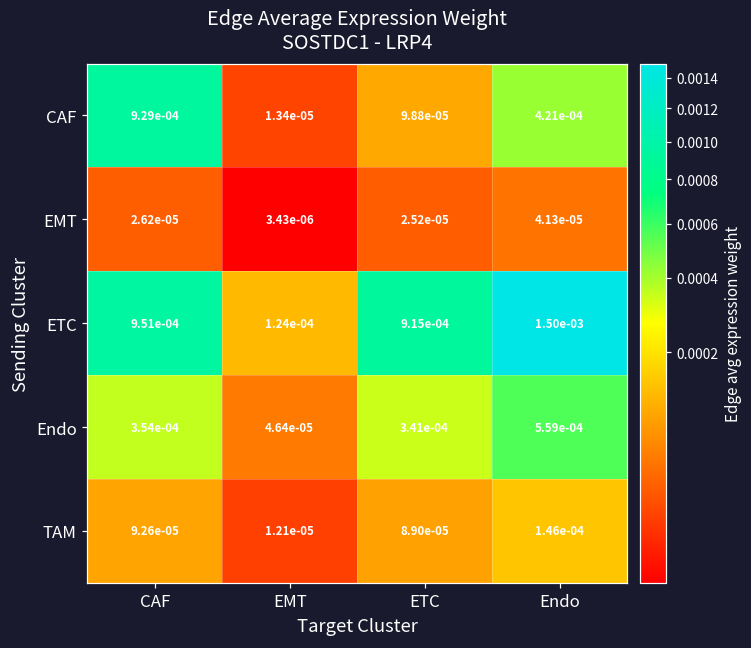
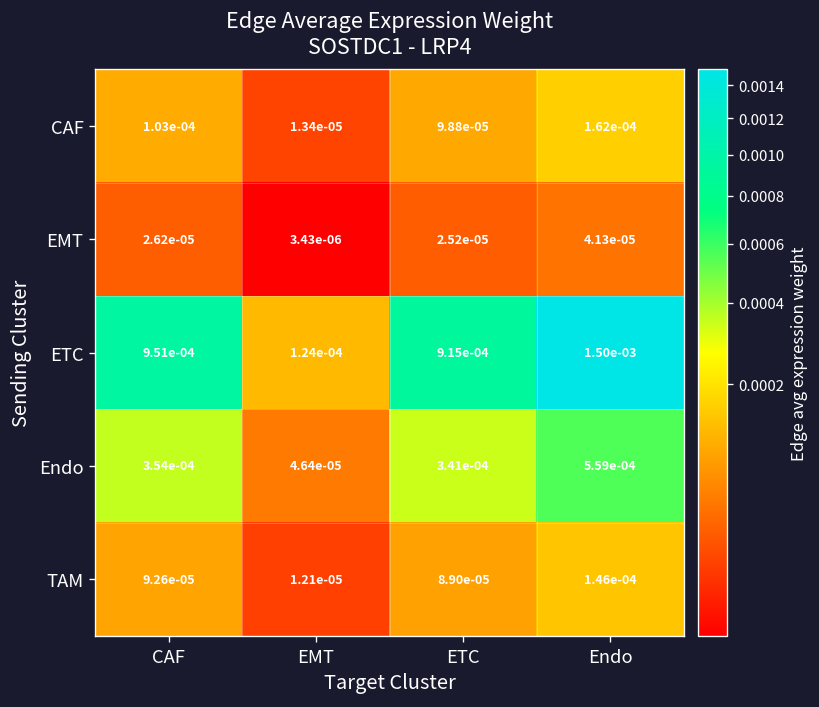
  {
    "CAF": {
-     "CAF": "9.29e-04",
+     "CAF": "1.03e-04",
      "EMT": "1.34e-05",
      "ETC": "9.88e-05",
-     "Endo": "4.21e-04"
+     "Endo": "1.62e-04"
    },
    "EMT": {
      "CAF": "2.62e-05",
      "EMT": "3.43e-06",
      "ETC": "2.52e-05",
      "Endo": "4.13e-05"
    },
    "ETC": {
      "CAF": "9.51e-04",
      "EMT": "1.24e-04",
      "ETC": "9.15e-04",
      "Endo": "1.50e-03"
    },
    "Endo": {
      "CAF": "3.54e-04",
      "EMT": "4.64e-05",
      "ETC": "3.41e-04",
      "Endo": "5.59e-04"
    },
    "TAM": {
      "CAF": "9.26e-05",
      "EMT": "1.21e-05",
      "ETC": "8.90e-05",
      "Endo": "1.46e-04"
    }
  }
